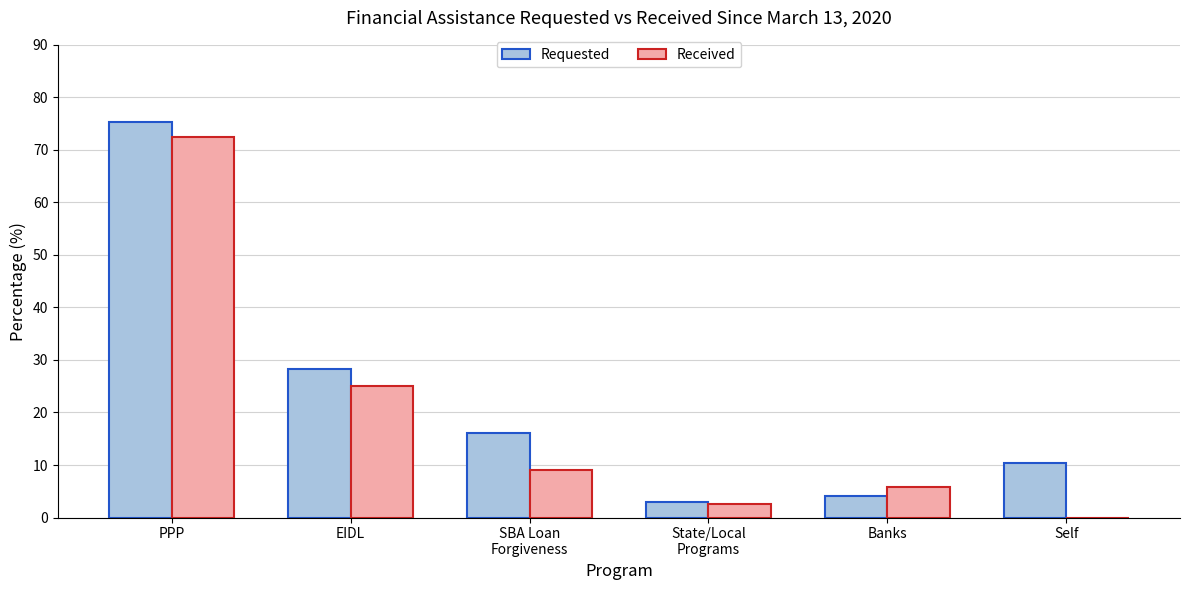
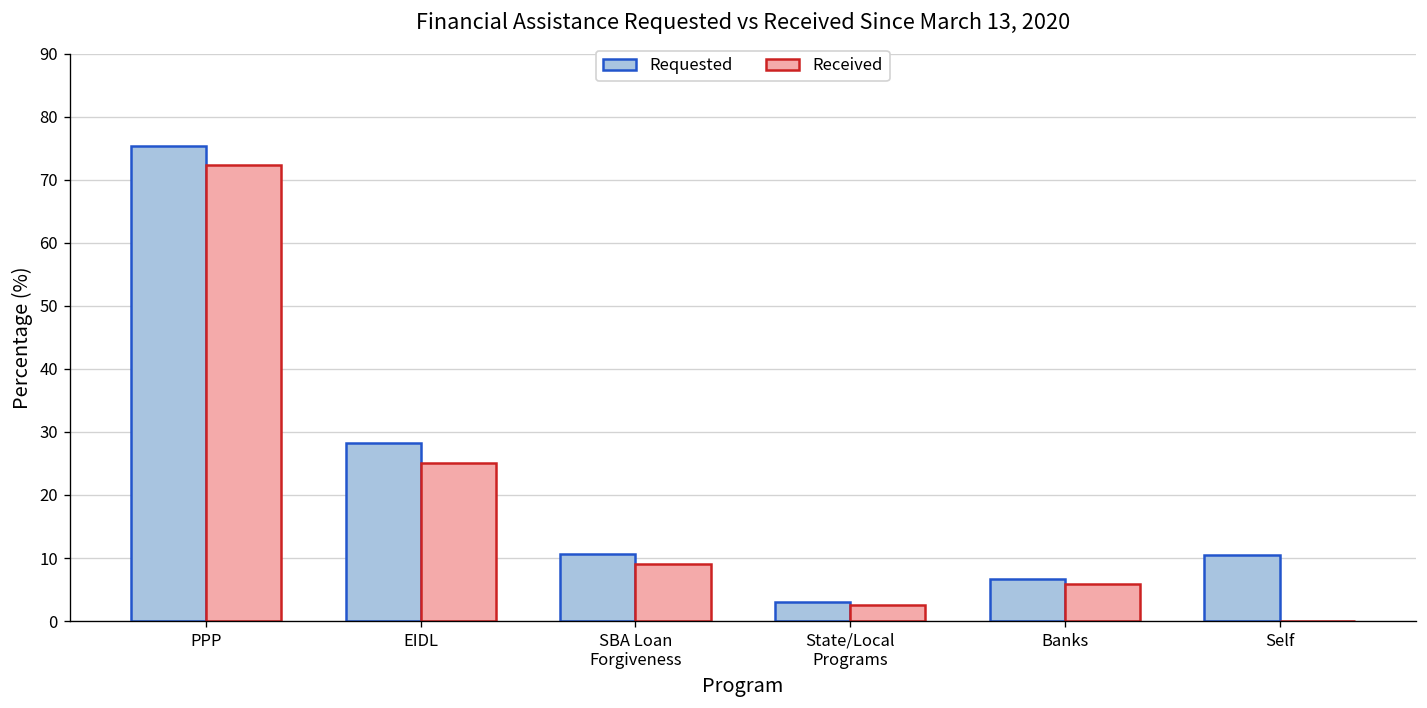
  {
    "Requested": {
      "PPP": 75,
      "EIDL": 28,
-     "SBA Loan Forgiveness": 16,
+     "SBA Loan Forgiveness": 11,
      "State/Local Programs": 3,
-     "Banks": 4,
+     "Banks": 7,
      "Self": 10
    },
    "Received": {
      "PPP": 72,
      "EIDL": 25,
      "SBA Loan Forgiveness": 9,
      "State/Local Programs": 3,
      "Banks": 6,
      "Self": 0
    }
  }
